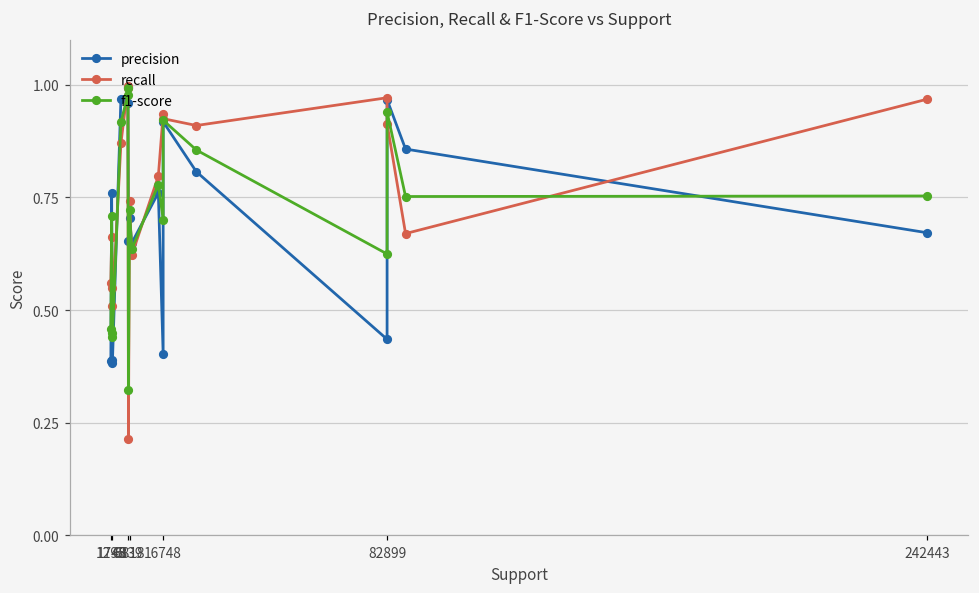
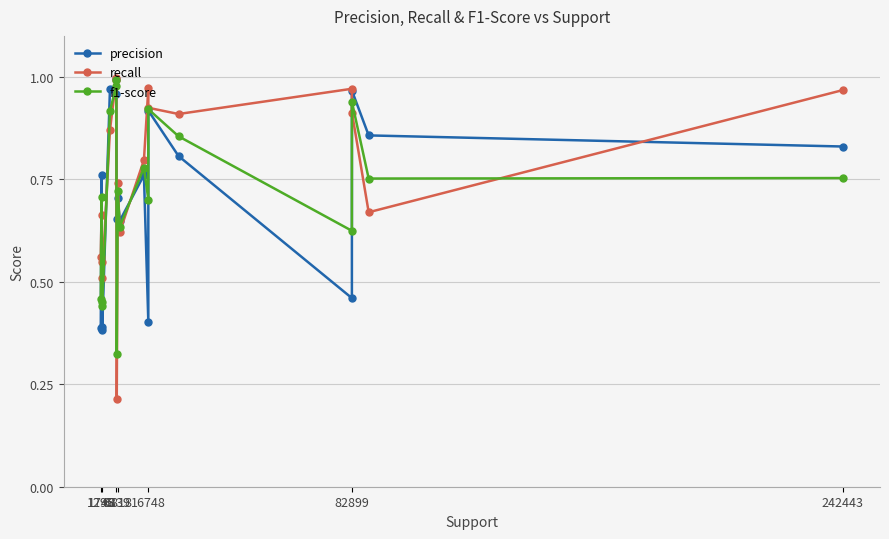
  {
    "precision": {
      "16748": 0.40,
-     "82899": 0.44,
-     "242443": 0.67
+     "82899": 0.46,
+     "242443": 0.83
    },
    "recall": {
-     "16748": 0.93,
+     "16748": 0.97,
      "242443": 0.97
    },
    "f1-score": {
      "16748": 0.70,
      "82899": 0.62,
      "242443": 0.75
    }
  }
